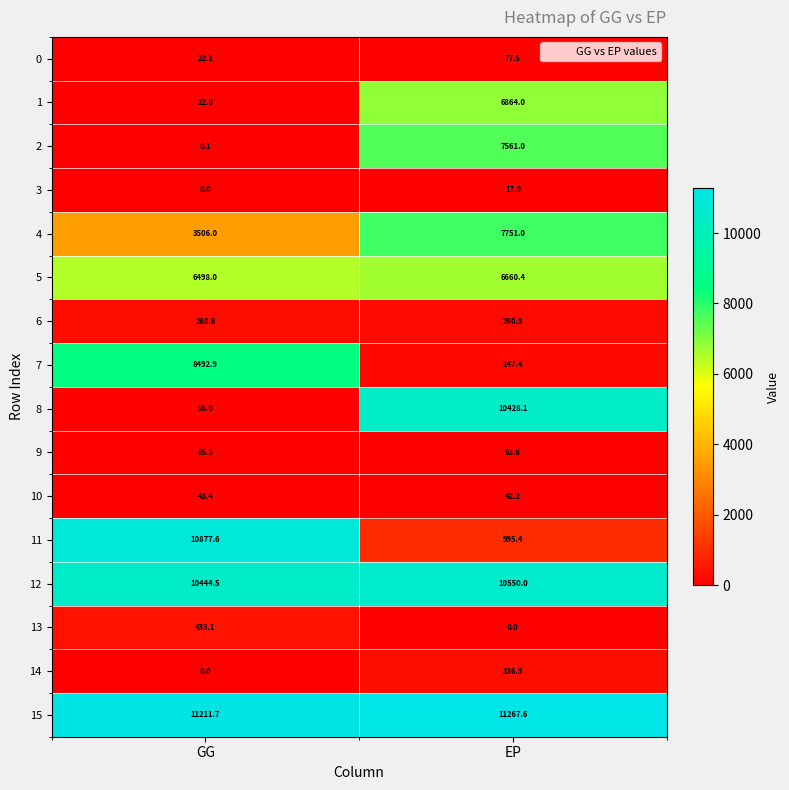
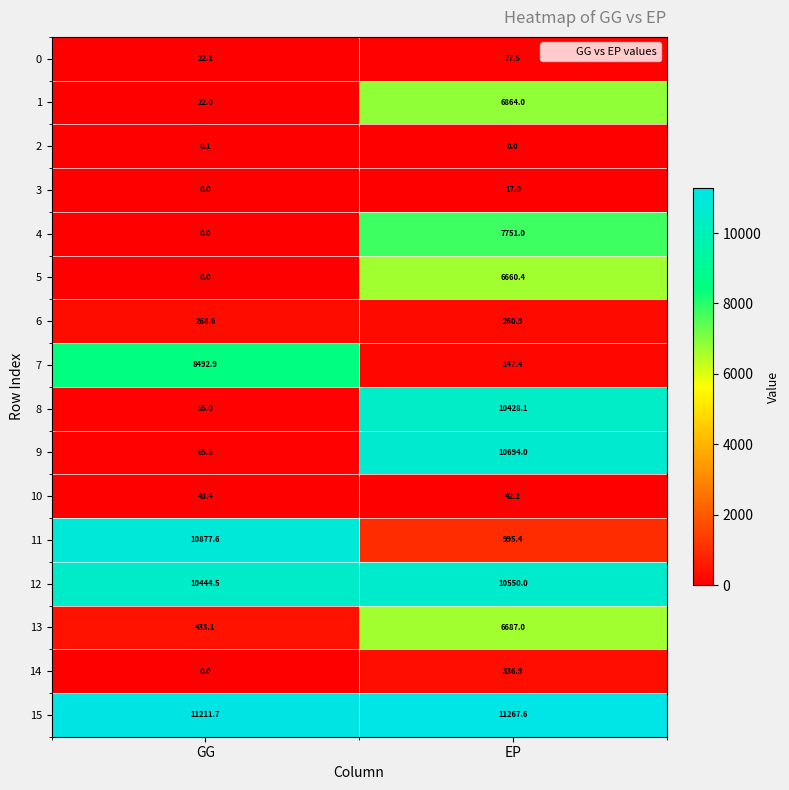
  {
    "0": {
      "GG": 22.1,
      "EP": 77.5
    },
    "1": {
      "GG": 22.0,
      "EP": 6864.0
    },
    "2": {
      "GG": 0.1,
-     "EP": 7561.0
+     "EP": 0.0
    },
    "3": {
      "GG": 0.0,
      "EP": 17.0
    },
    "4": {
-     "GG": 3506.0,
+     "GG": 0.0,
      "EP": 7751.0
    },
    "5": {
-     "GG": 6498.0,
+     "GG": 0.0,
      "EP": 6660.4
    },
    "6": {
      "GG": 268.6,
      "EP": 260.9
    },
    "7": {
      "GG": 8492.9,
      "EP": 147.4
    },
    "8": {
      "GG": 55.0,
      "EP": 10428.1
    },
    "9": {
      "GG": 65.5,
-     "EP": 63.6
+     "EP": 10694.0
    },
    "10": {
      "GG": 43.4,
      "EP": 42.2
    },
    "11": {
      "GG": 10877.6,
      "EP": 995.4
    },
    "12": {
      "GG": 10444.5,
      "EP": 10550.0
    },
    "13": {
      "GG": 433.1,
-     "EP": 0.0
+     "EP": 6687.0
    },
    "14": {
      "GG": 0.0,
      "EP": 336.9
    },
    "15": {
      "GG": 11211.7,
      "EP": 11267.6
    }
  }
